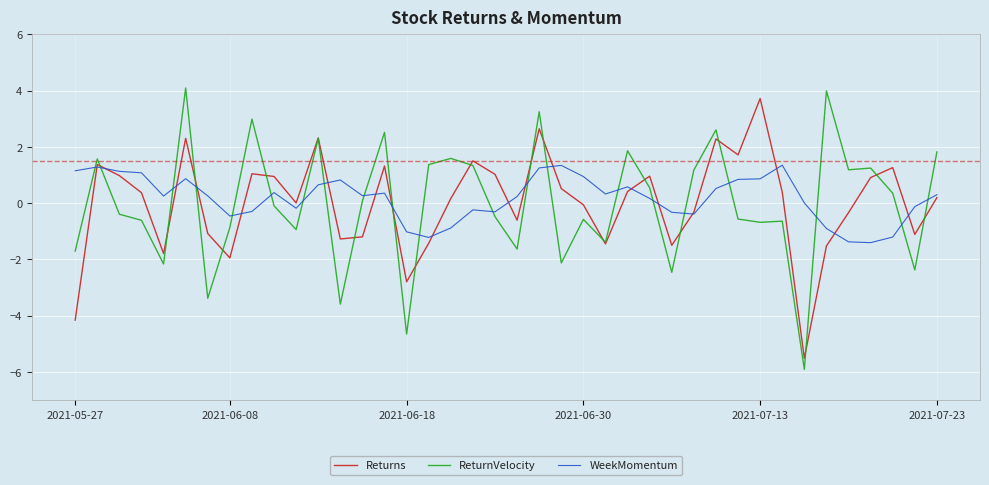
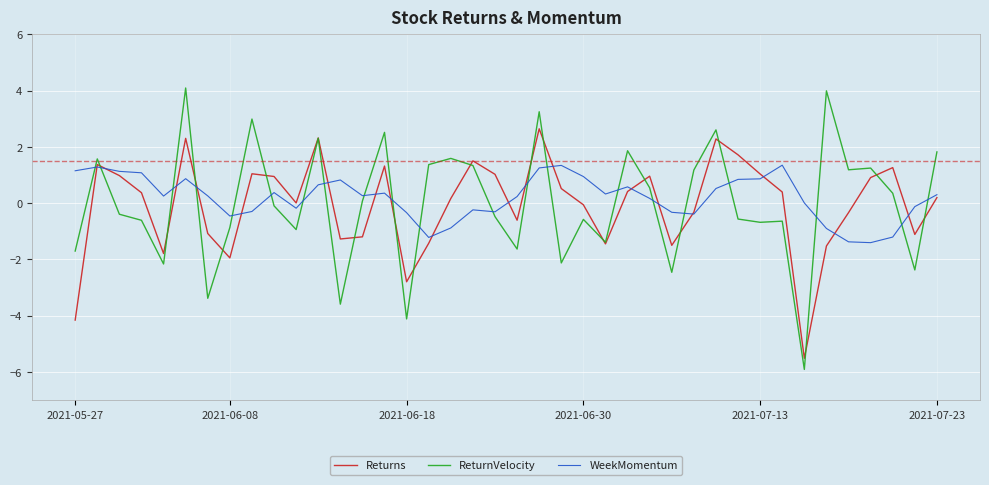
  {
    "Returns": {
      "2021-05-27": -4.2,
      "2021-06-08": -1.9,
      "2021-06-18": -2.8,
      "2021-06-30": -0.1,
-     "2021-07-13": 3.7,
+     "2021-07-13": 1.0,
      "2021-07-23": 0.2
    },
    "ReturnVelocity": {
      "2021-05-27": -1.7,
      "2021-06-08": -0.9,
-     "2021-06-18": -4.7,
+     "2021-06-18": -4.1,
      "2021-06-30": -0.6,
      "2021-07-13": -0.7,
      "2021-07-23": 1.8
    },
    "WeekMomentum": {
      "2021-05-27": 1.2,
      "2021-06-08": -0.5,
-     "2021-06-18": -1.0,
+     "2021-06-18": -0.3,
      "2021-06-30": 0.9,
      "2021-07-13": 0.9,
      "2021-07-23": 0.3
    }
  }
